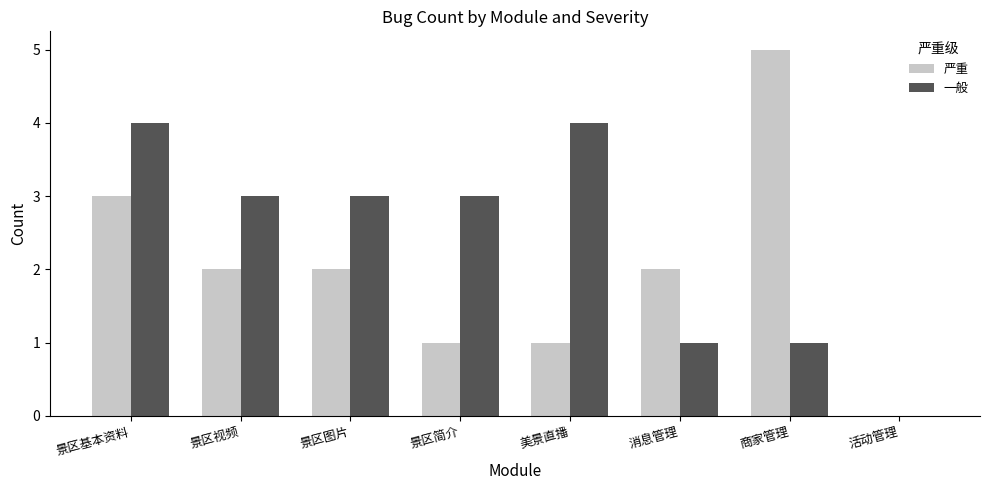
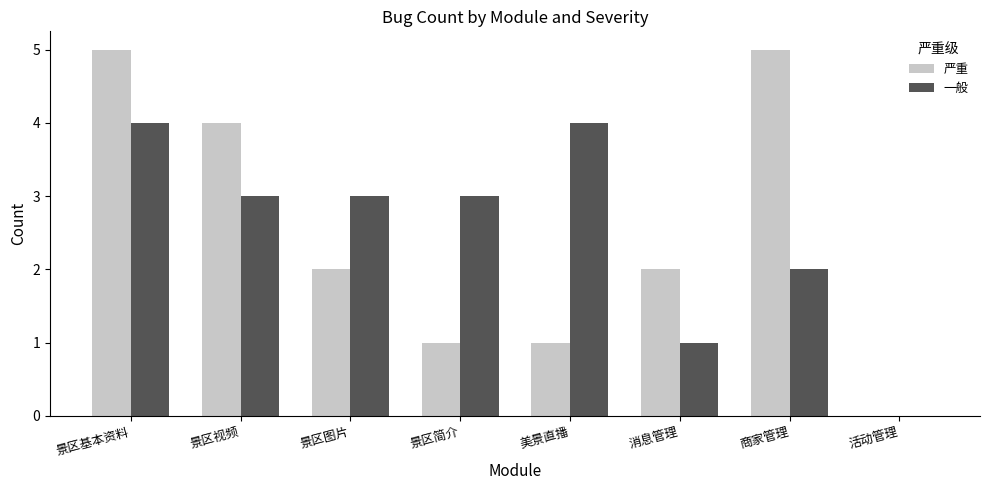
  {
    "严重": {
-     "景区基本资料": 3,
-     "景区视频": 2,
+     "景区基本资料": 5,
+     "景区视频": 4,
      "景区图片": 2,
      "景区简介": 1,
      "美景直播": 1,
      "消息管理": 2,
      "商家管理": 5,
      "活动管理": 0
    },
    "一般": {
      "景区基本资料": 4,
      "景区视频": 3,
      "景区图片": 3,
      "景区简介": 3,
      "美景直播": 4,
      "消息管理": 1,
-     "商家管理": 1,
+     "商家管理": 2,
      "活动管理": 0
    }
  }
